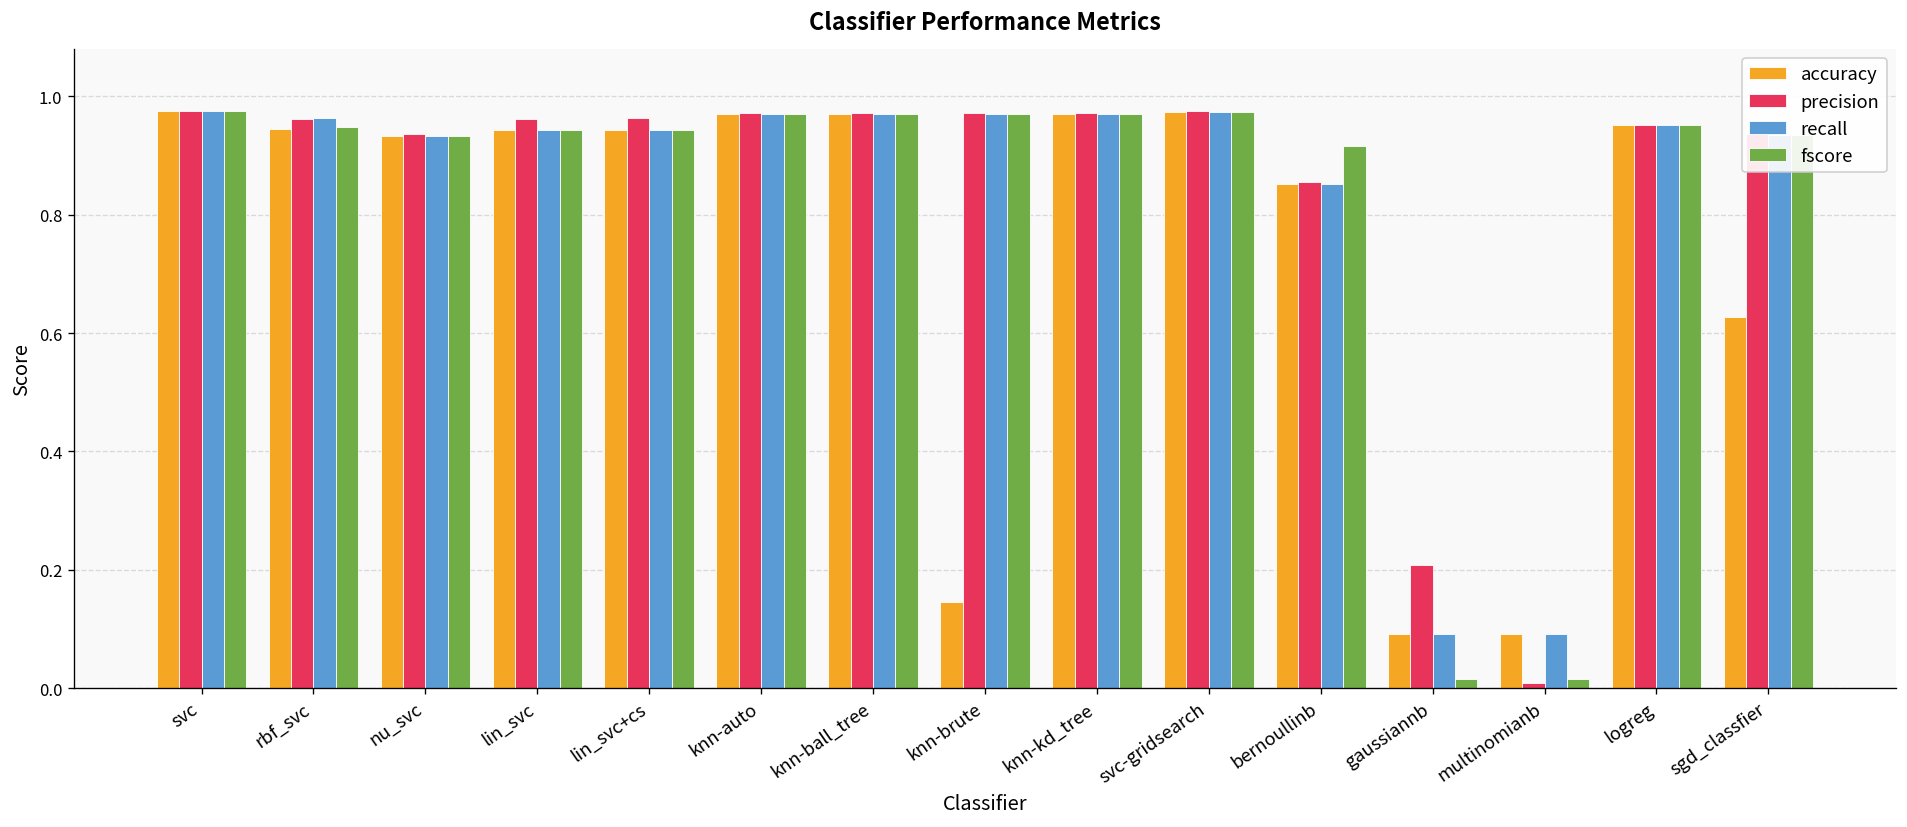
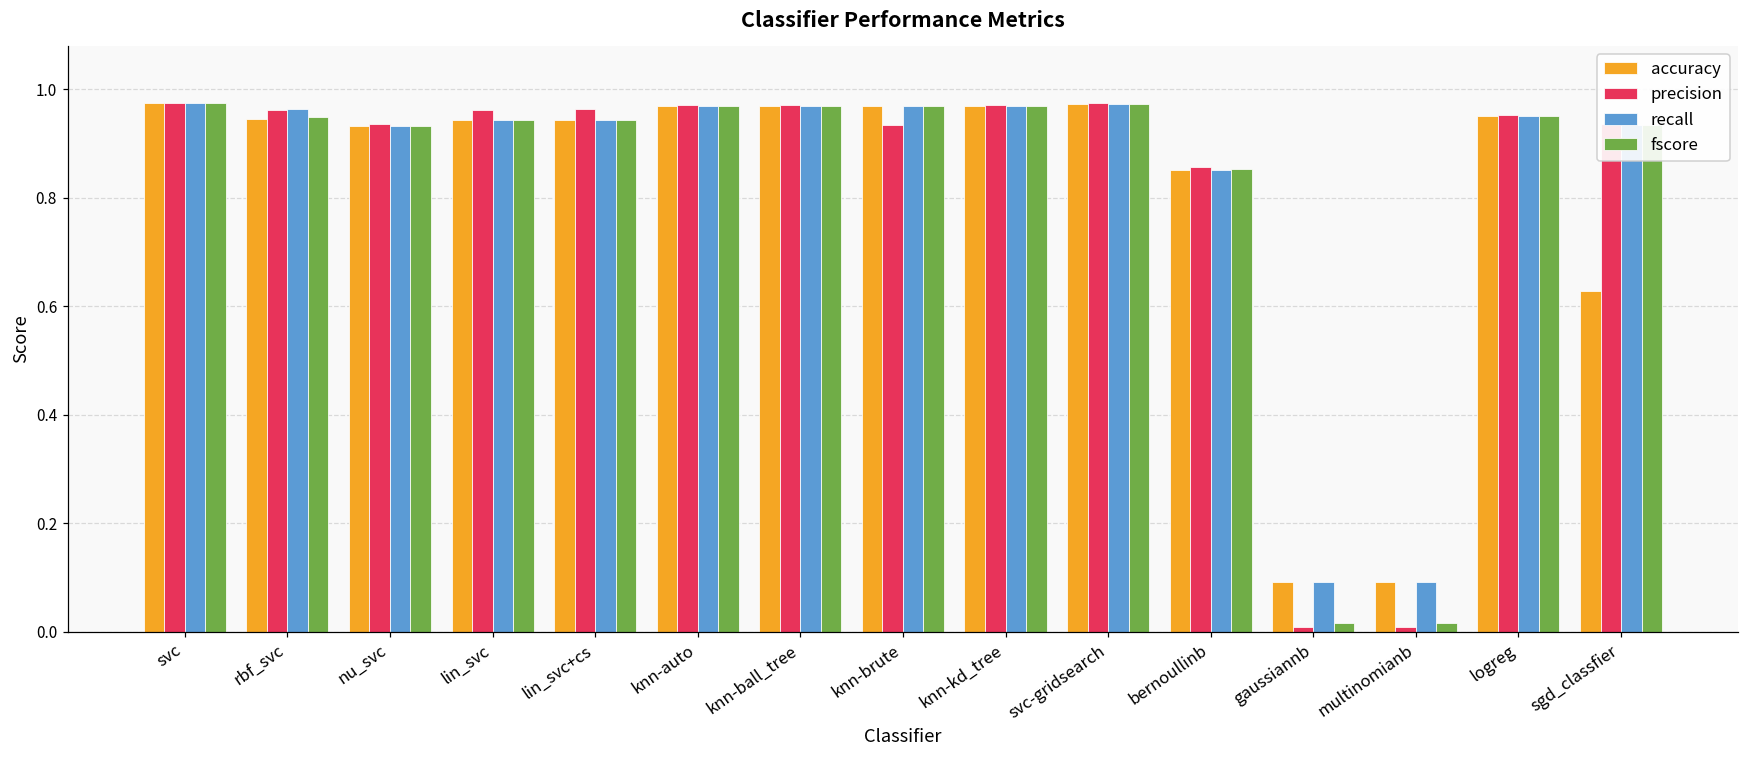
  {
    "accuracy": {
      "svc": 0.97,
      "rbf_svc": 0.94,
      "nu_svc": 0.93,
      "lin_svc": 0.94,
      "lin_svc+cs": 0.94,
      "knn-auto": 0.97,
      "knn-ball_tree": 0.97,
-     "knn-brute": 0.15,
+     "knn-brute": 0.97,
      "knn-kd_tree": 0.97,
      "svc-gridsearch": 0.97,
      "bernoullinb": 0.85,
      "gaussiannb": 0.09,
      "multinomianb": 0.09,
      "logreg": 0.95,
      "sgd_classfier": 0.63
    },
    "precision": {
      "svc": 0.98,
      "rbf_svc": 0.96,
      "nu_svc": 0.94,
      "lin_svc": 0.96,
      "lin_svc+cs": 0.96,
      "knn-auto": 0.97,
      "knn-ball_tree": 0.97,
-     "knn-brute": 0.97,
+     "knn-brute": 0.93,
      "knn-kd_tree": 0.97,
      "svc-gridsearch": 0.97,
      "bernoullinb": 0.86,
-     "gaussiannb": 0.21,
+     "gaussiannb": 0.01,
      "multinomianb": 0.01,
      "logreg": 0.95
    },
    "recall": {
      "svc": 0.97,
      "rbf_svc": 0.96,
      "nu_svc": 0.93,
      "lin_svc": 0.94,
      "lin_svc+cs": 0.94,
      "knn-auto": 0.97,
      "knn-ball_tree": 0.97,
      "knn-brute": 0.97,
      "knn-kd_tree": 0.97,
      "svc-gridsearch": 0.97,
      "bernoullinb": 0.85,
      "gaussiannb": 0.09,
      "multinomianb": 0.09,
      "logreg": 0.95
    },
    "fscore": {
      "svc": 0.97,
      "rbf_svc": 0.95,
      "nu_svc": 0.93,
      "lin_svc": 0.94,
      "lin_svc+cs": 0.94,
      "knn-auto": 0.97,
      "knn-ball_tree": 0.97,
      "knn-brute": 0.97,
      "knn-kd_tree": 0.97,
      "svc-gridsearch": 0.97,
-     "bernoullinb": 0.92,
+     "bernoullinb": 0.85,
      "gaussiannb": 0.02,
      "multinomianb": 0.02,
      "logreg": 0.95
    }
  }
